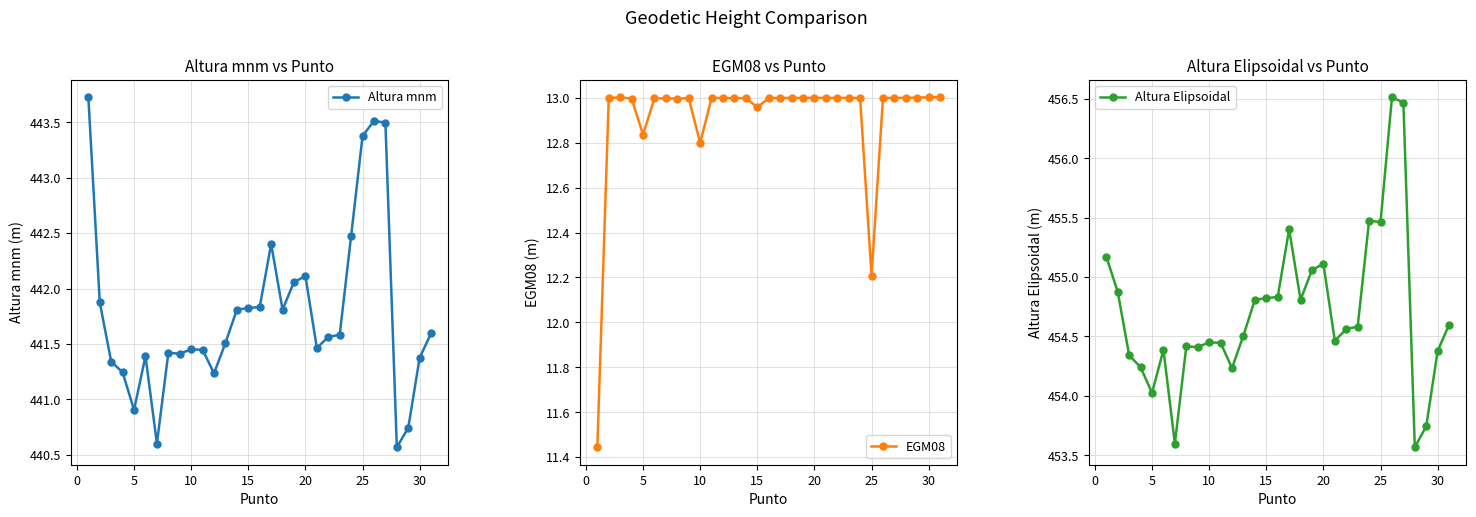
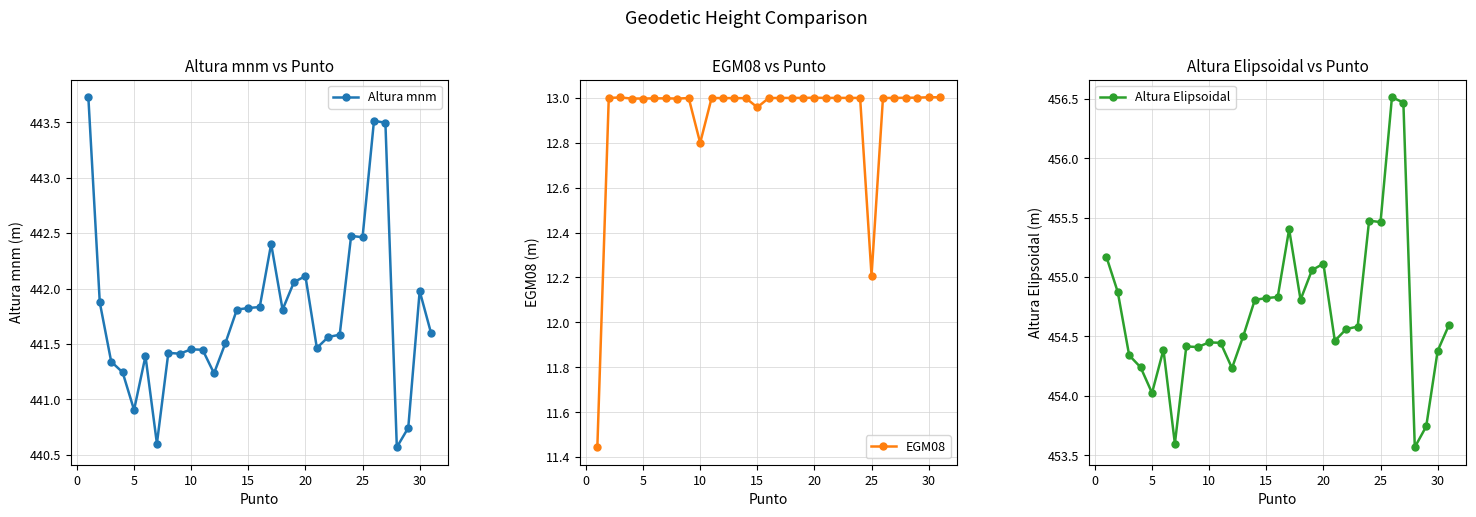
  {
    "Altura mnm vs Punto": {
      "5": 440.90,
      "10": 441.45,
      "15": 441.82,
      "20": 442.11,
-     "25": 443.38,
-     "30": 441.38
+     "25": 442.46,
+     "30": 441.98
    },
    "EGM08 vs Punto": {
-     "5": 12.84,
+     "5": 13.00,
      "10": 12.80,
      "15": 12.96,
      "20": 13.00,
      "25": 12.21,
      "30": 13.00
    },
    "Altura Elipsoidal vs Punto": {
      "5": 454.02,
      "10": 454.45,
      "15": 454.82,
      "20": 455.11,
      "25": 455.46,
      "30": 454.38
    }
  }
